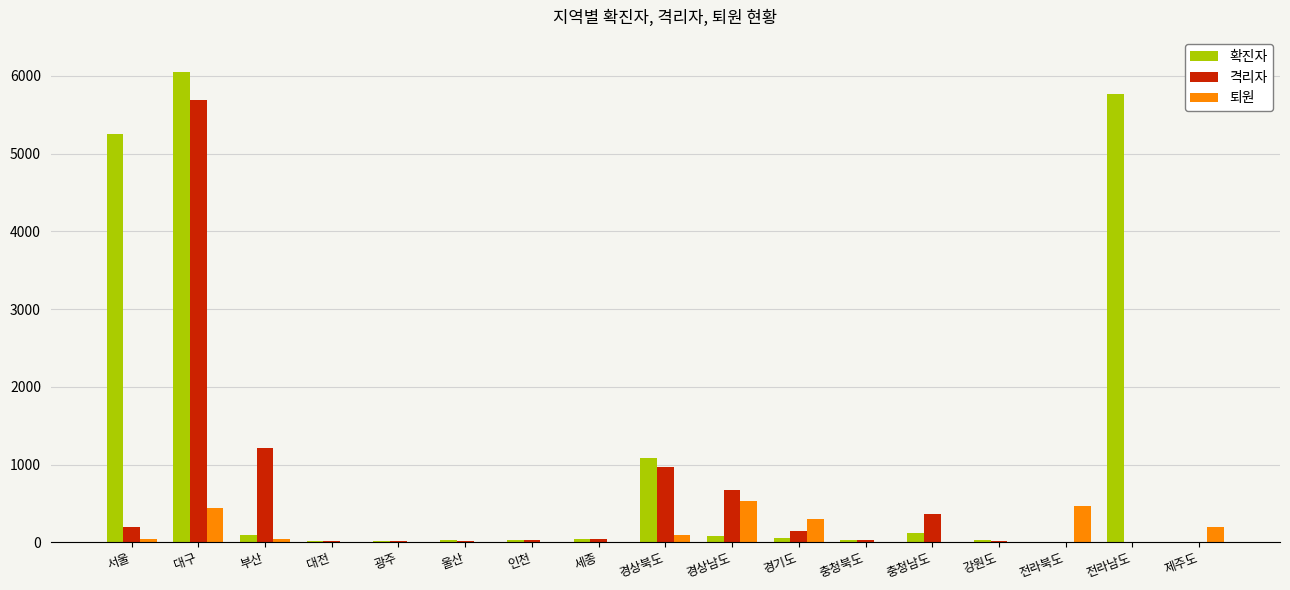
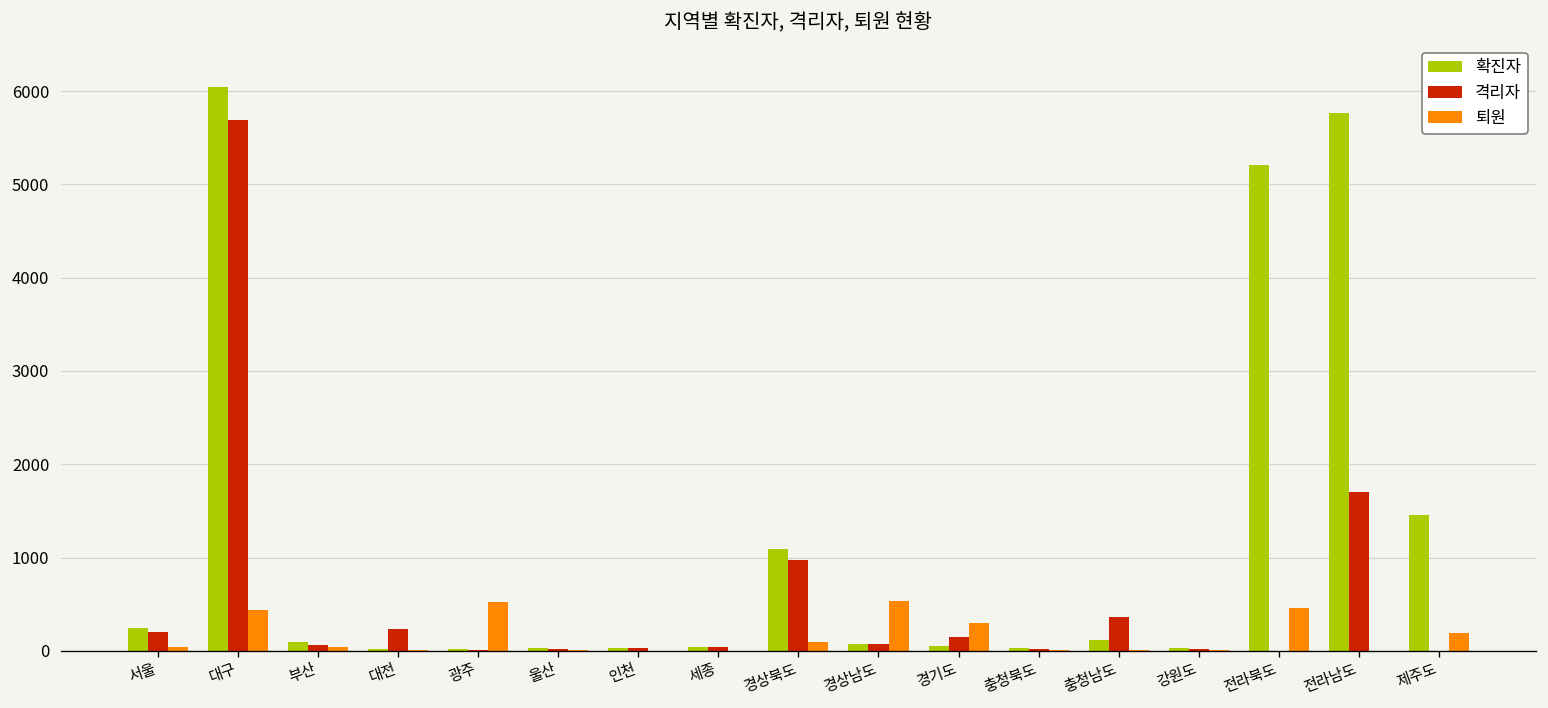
  {
    "확진자": {
-     "서울": 5300,
+     "서울": 200,
      "대구": 6000,
      "부산": 100,
      "세종": 0,
      "경상북도": 1100,
      "경상남도": 100,
      "경기도": 100,
      "충청남도": 100,
-     "전라북도": 0,
+     "전라북도": 5200,
      "전라남도": 5800,
-     "제주도": 0
+     "제주도": 1500
    },
    "격리자": {
      "서울": 200,
      "대구": 5700,
-     "부산": 1200,
-     "대전": 0,
+     "부산": 100,
+     "대전": 200,
      "세종": 0,
      "경상북도": 1000,
-     "경상남도": 700,
+     "경상남도": 100,
      "경기도": 200,
      "충청남도": 400,
-     "전라남도": 0
+     "전라남도": 1700
    },
    "퇴원": {
      "서울": 0,
      "대구": 400,
      "부산": 0,
-     "광주": 0,
+     "광주": 500,
      "세종": 0,
      "경상북도": 100,
      "경상남도": 500,
      "경기도": 300,
      "전라북도": 500,
      "제주도": 200
    }
  }
